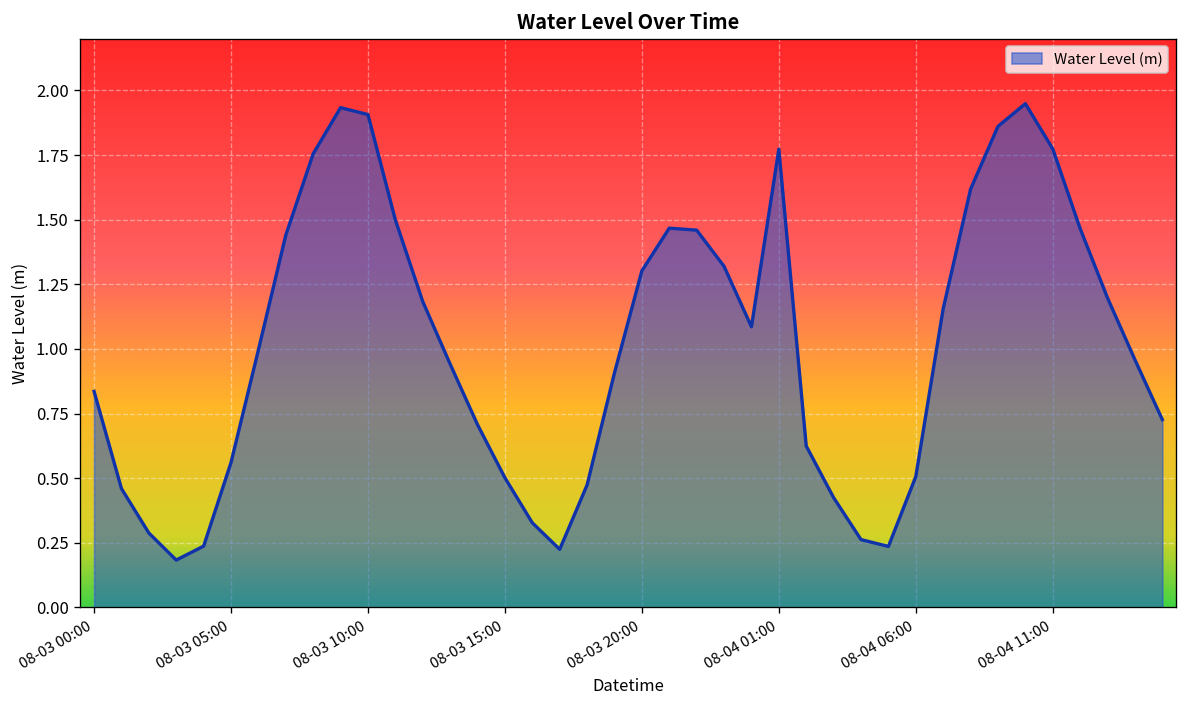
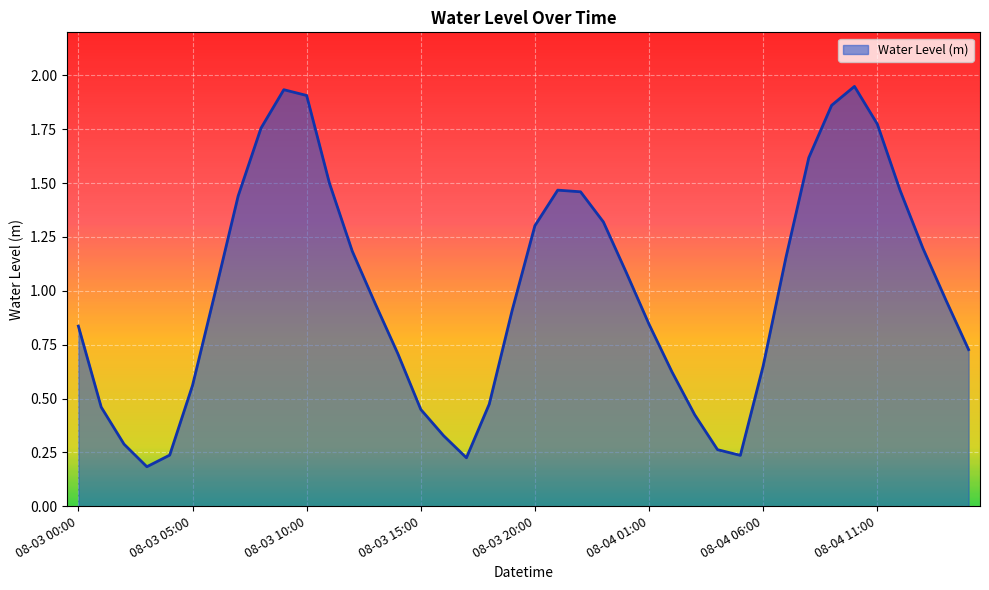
  {
    "08-03 00:00": 0.84,
    "08-03 05:00": 0.56,
    "08-03 10:00": 1.91,
-   "08-03 15:00": 0.50,
+   "08-03 15:00": 0.45,
    "08-03 20:00": 1.30,
-   "08-04 01:00": 1.77,
-   "08-04 06:00": 0.51,
+   "08-04 01:00": 0.84,
+   "08-04 06:00": 0.65,
    "08-04 11:00": 1.77
  }
